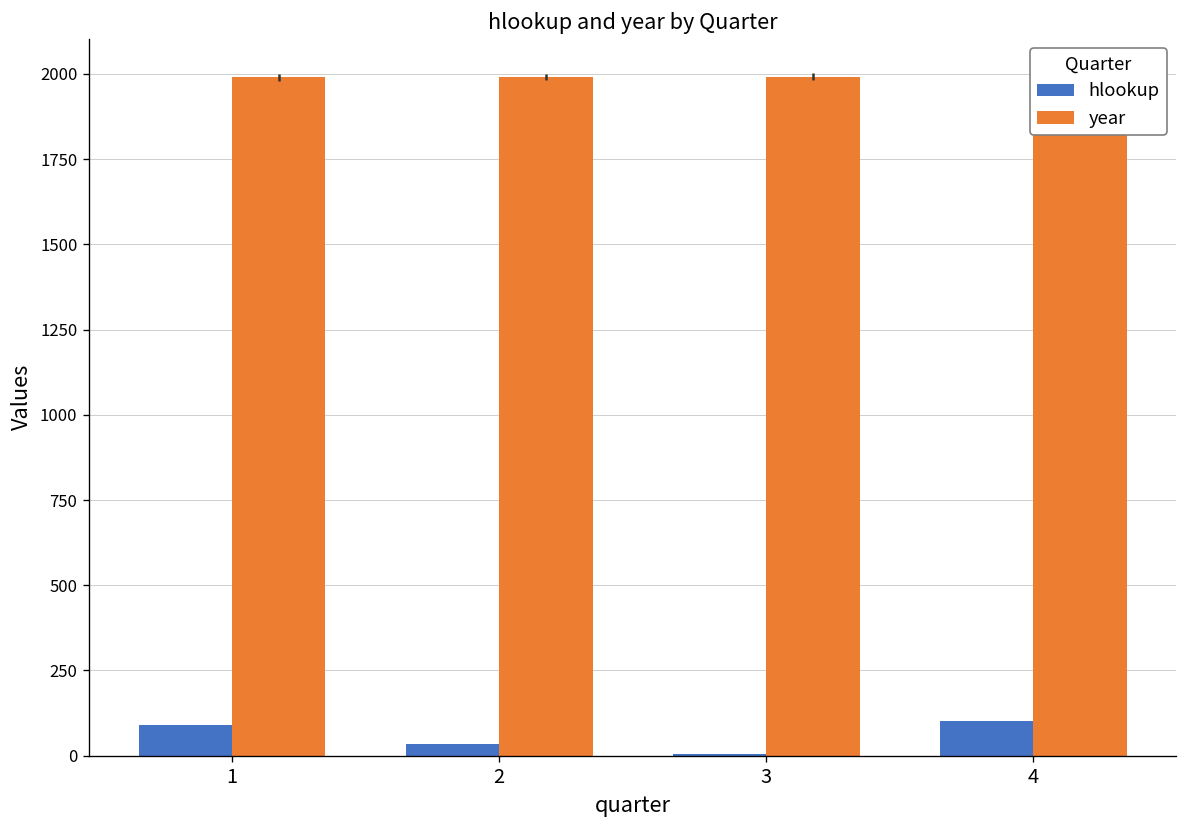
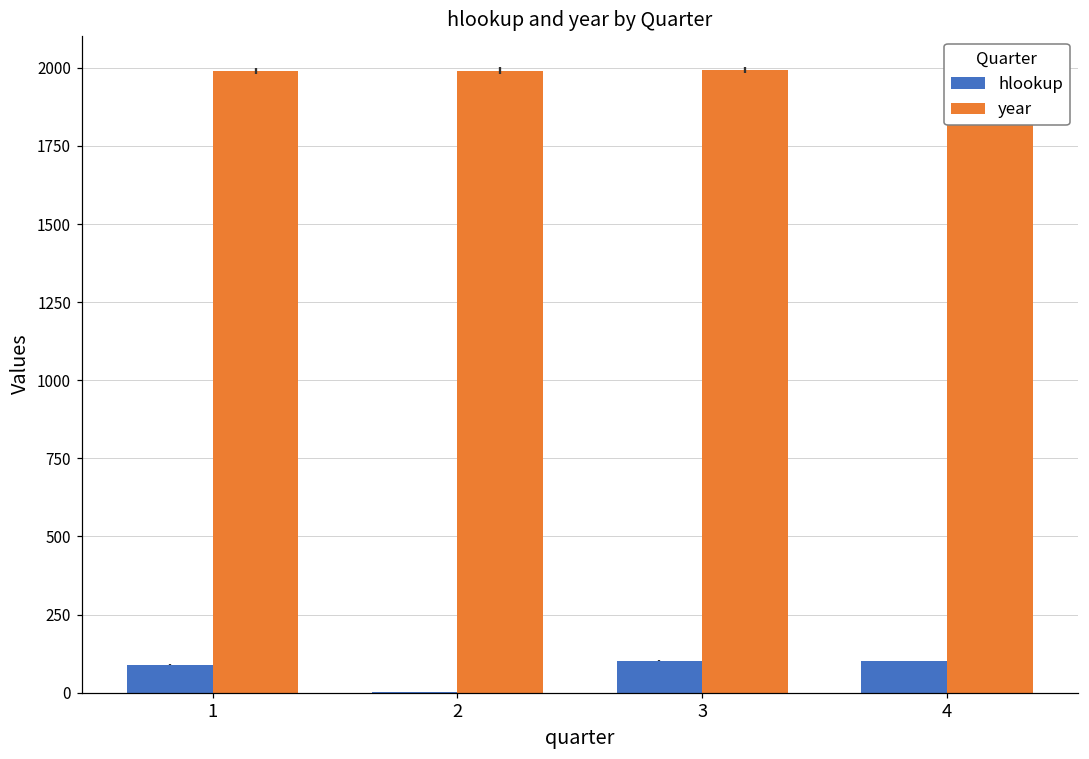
  {
    "hlookup": {
      "1": 90,
-     "2": 30,
-     "3": 0,
+     "2": 0,
+     "3": 100,
      "4": 100
    },
    "year": {
      "1": 1990,
      "2": 1990,
      "3": 1990
    }
  }
